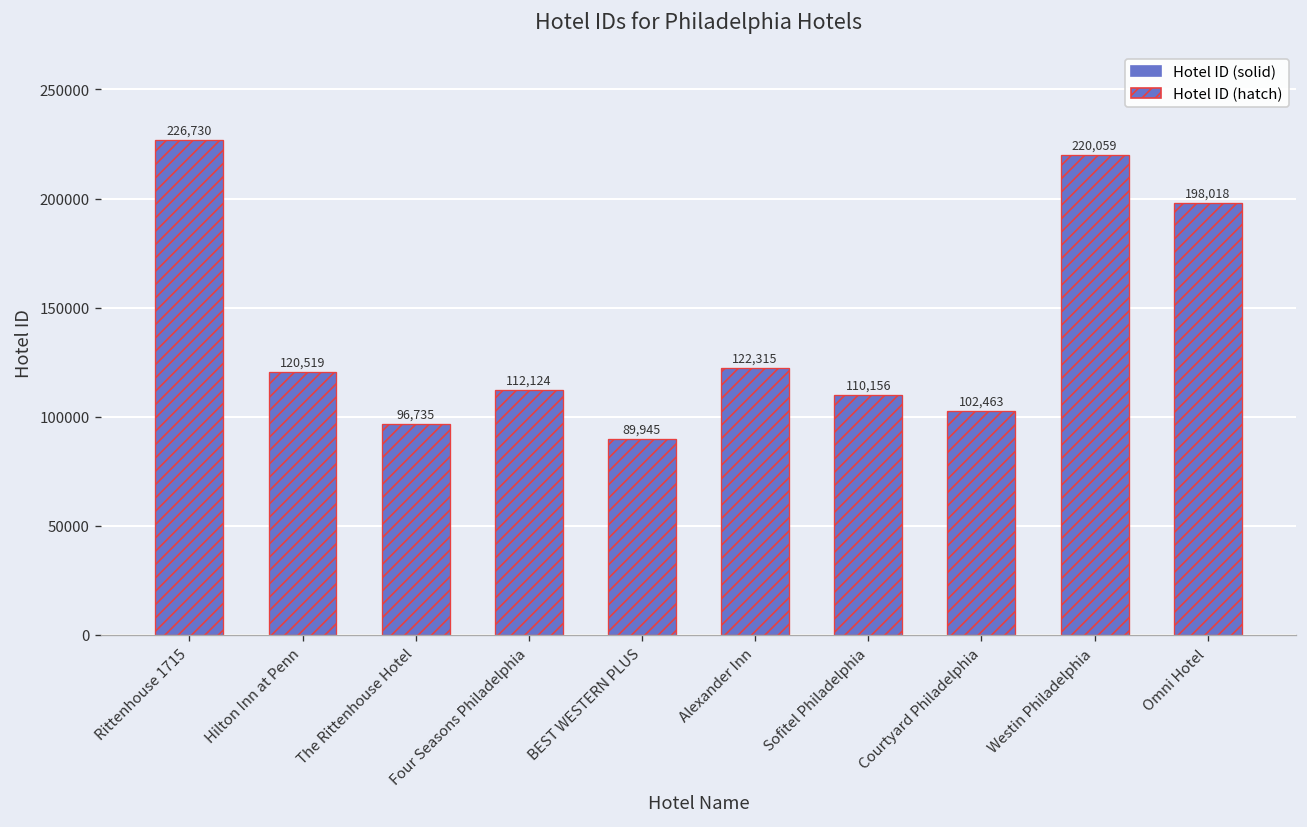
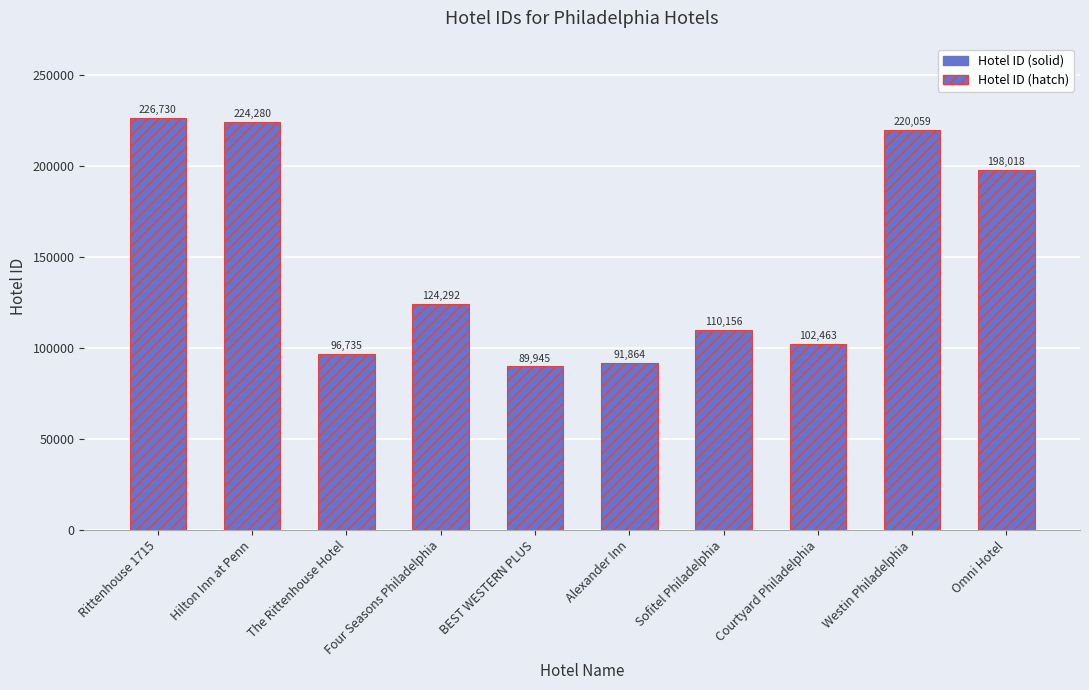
  {
    "Rittenhouse 1715": "226,730",
-   "Hilton Inn at Penn": "120,519",
+   "Hilton Inn at Penn": "224,280",
    "The Rittenhouse Hotel": "96,735",
-   "Four Seasons Philadelphia": "112,124",
+   "Four Seasons Philadelphia": "124,292",
    "BEST WESTERN PLUS": "89,945",
-   "Alexander Inn": "122,315",
+   "Alexander Inn": "91,864",
    "Sofitel Philadelphia": "110,156",
    "Courtyard Philadelphia": "102,463",
    "Westin Philadelphia": "220,059",
    "Omni Hotel": "198,018"
  }
